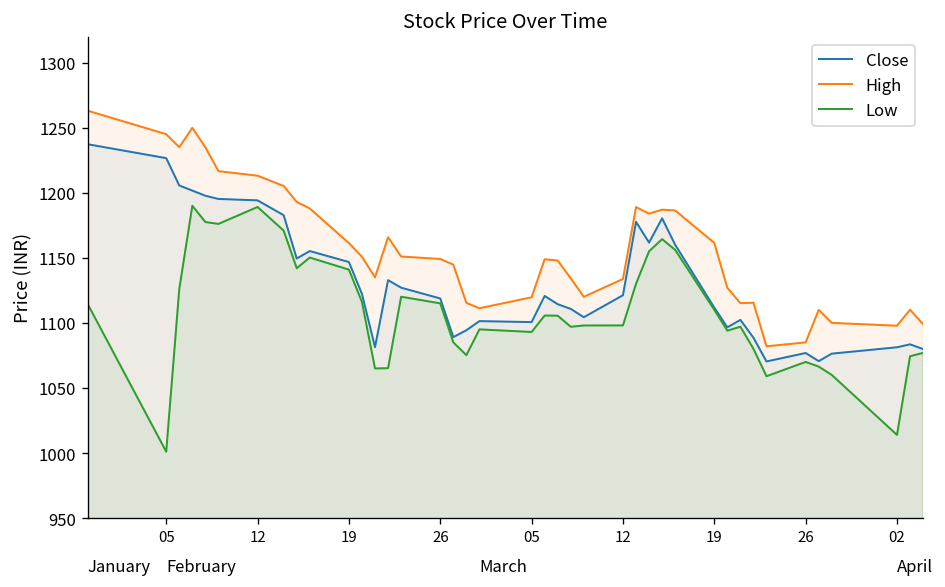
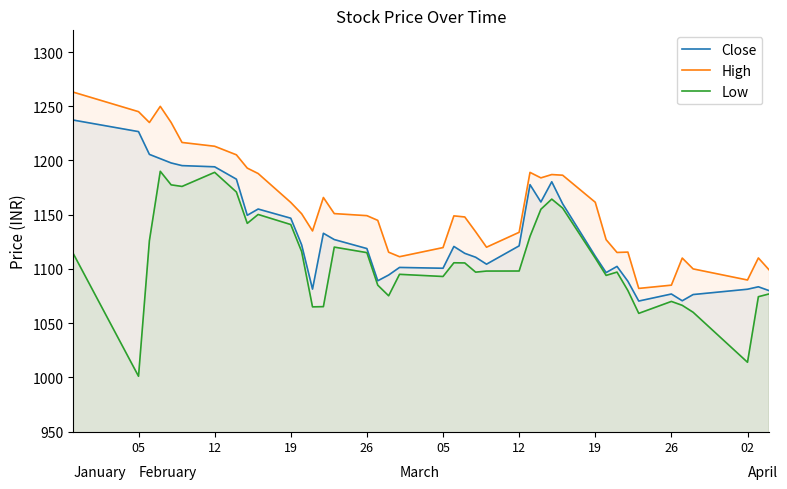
  {
    "Close": {
      "02": 1081
    },
    "High": {
-     "02": 1098
+     "02": 1090
    },
    "Low": {
      "02": 1014
    }
  }
